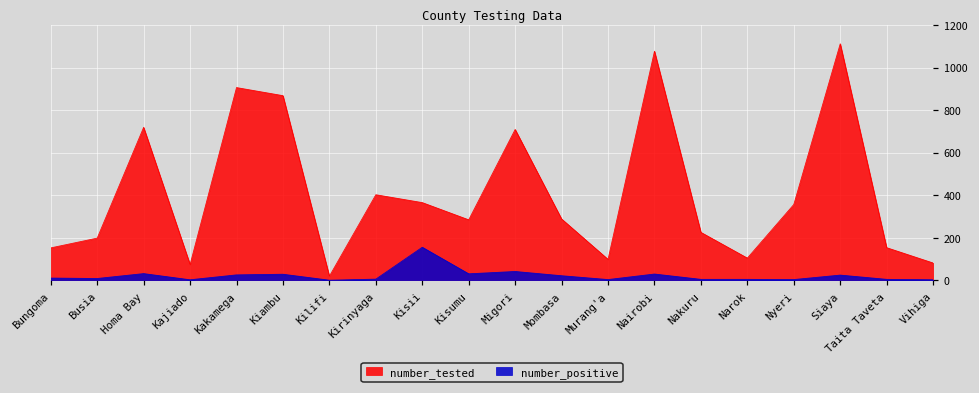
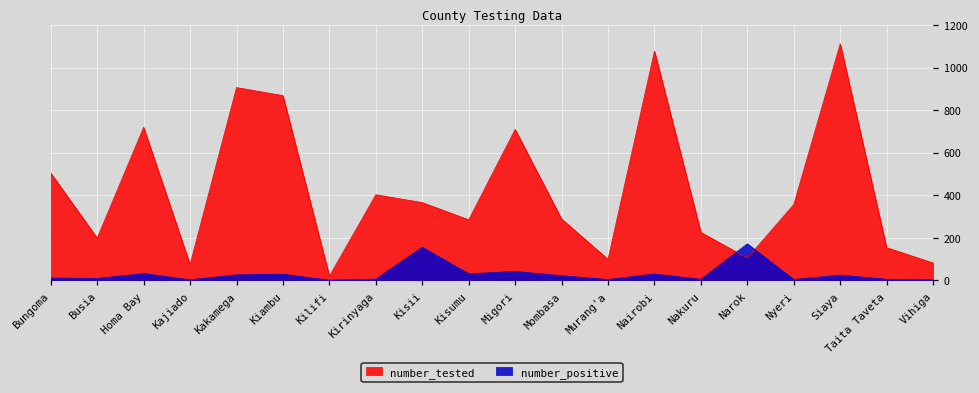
  {
    "number_tested": {
-     "Bungoma": 150,
+     "Bungoma": 500,
      "Busia": 200,
      "Homa Bay": 720,
      "Kajiado": 70,
      "Kakamega": 910,
      "Kiambu": 870,
      "Kilifi": 20,
      "Kirinyaga": 400,
      "Kisii": 370,
      "Kisumu": 280,
      "Migori": 710,
      "Mombasa": 290,
      "Murang'a": 100,
      "Nairobi": 1080,
      "Nakuru": 230,
      "Narok": 100,
      "Nyeri": 360,
      "Siaya": 1110,
      "Taita Taveta": 150,
      "Vihiga": 80
    },
    "number_positive": {
      "Bungoma": 10,
      "Busia": 10,
      "Homa Bay": 30,
      "Kajiado": 0,
      "Kakamega": 30,
      "Kiambu": 30,
      "Kilifi": 0,
      "Kirinyaga": 10,
      "Kisii": 160,
      "Kisumu": 30,
      "Migori": 40,
      "Mombasa": 20,
      "Murang'a": 0,
      "Nairobi": 30,
      "Nakuru": 0,
-     "Narok": 0,
+     "Narok": 170,
      "Nyeri": 0,
      "Siaya": 20,
      "Taita Taveta": 0,
      "Vihiga": 0
    }
  }
